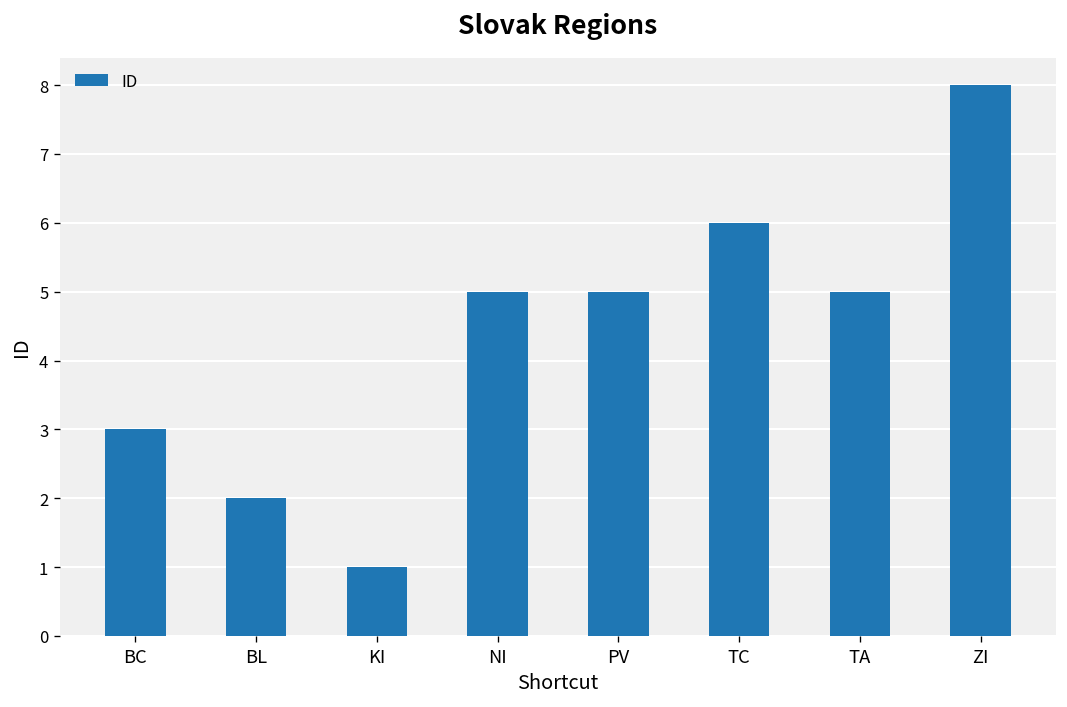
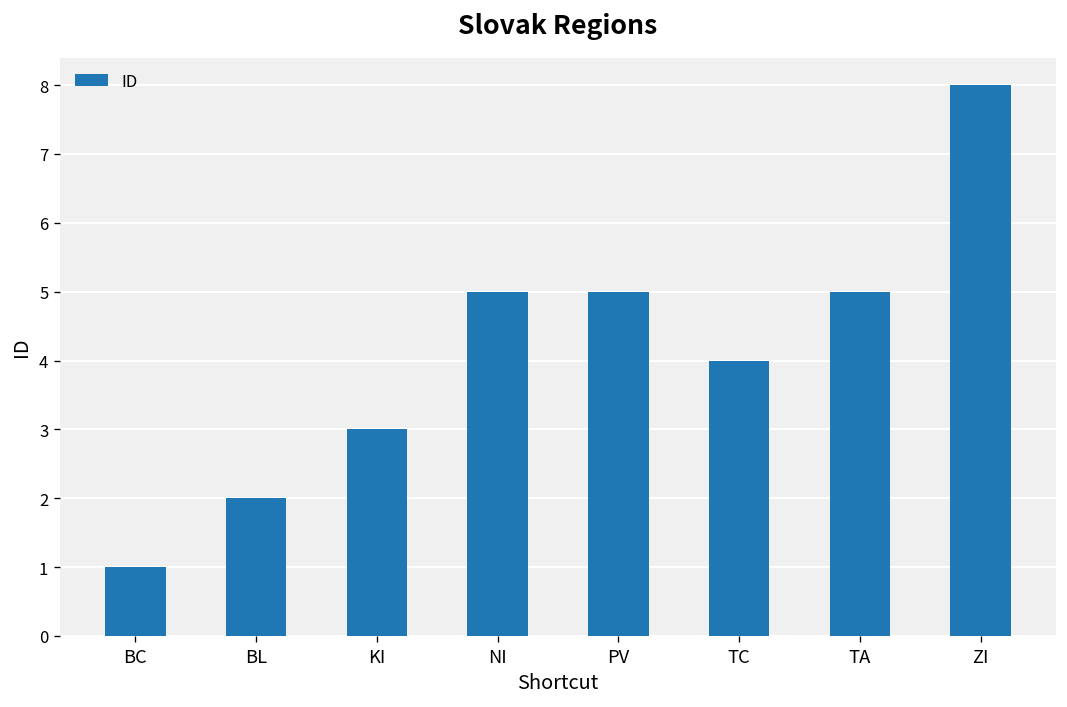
  {
-   "BC": 3,
+   "BC": 1,
    "BL": 2,
-   "KI": 1,
+   "KI": 3,
    "NI": 5,
    "PV": 5,
-   "TC": 6,
+   "TC": 4,
    "TA": 5,
    "ZI": 8
  }
